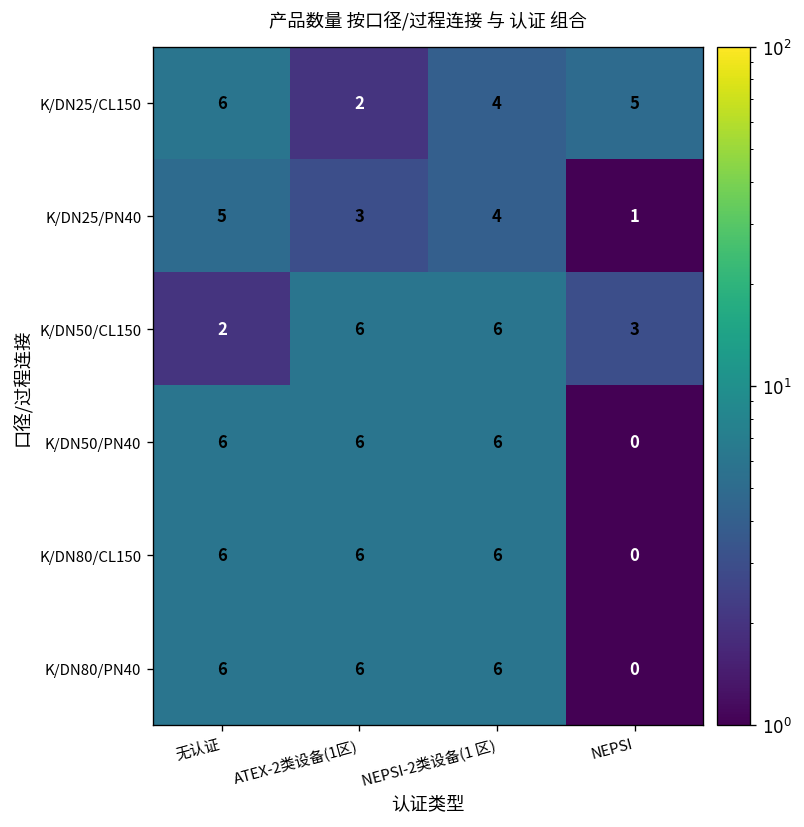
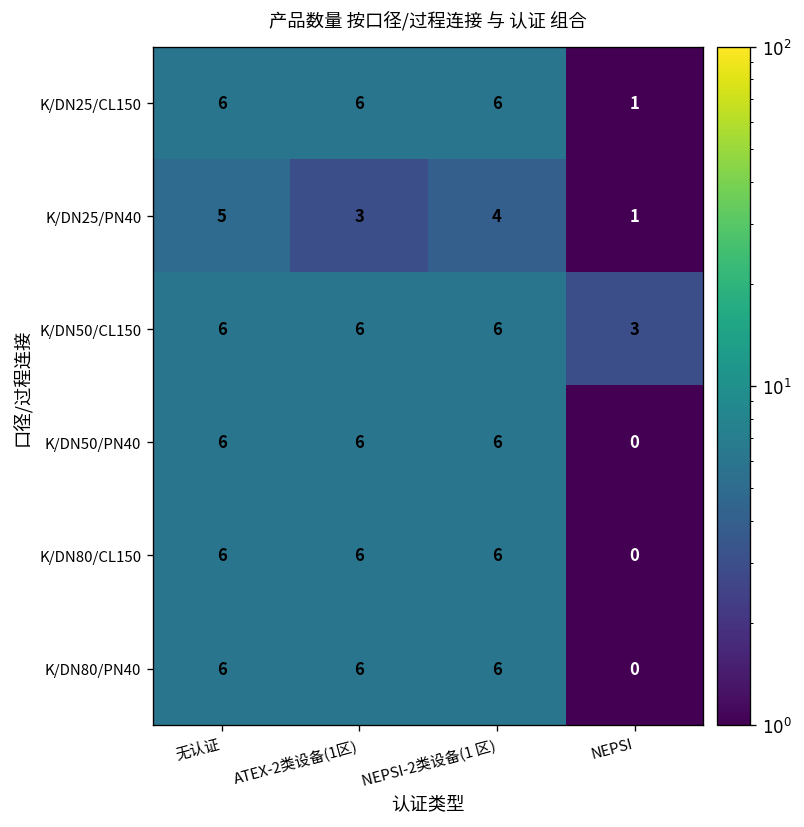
  {
    "K/DN25/CL150": {
      "无认证": 6,
-     "ATEX-2类设备(1区)": 2,
-     "NEPSI-2类设备(1 区)": 4,
-     "NEPSI": 5
+     "ATEX-2类设备(1区)": 6,
+     "NEPSI-2类设备(1 区)": 6,
+     "NEPSI": 1
    },
    "K/DN25/PN40": {
      "无认证": 5,
      "ATEX-2类设备(1区)": 3,
      "NEPSI-2类设备(1 区)": 4,
      "NEPSI": 1
    },
    "K/DN50/CL150": {
-     "无认证": 2,
+     "无认证": 6,
      "ATEX-2类设备(1区)": 6,
      "NEPSI-2类设备(1 区)": 6,
      "NEPSI": 3
    },
    "K/DN50/PN40": {
      "无认证": 6,
      "ATEX-2类设备(1区)": 6,
      "NEPSI-2类设备(1 区)": 6,
      "NEPSI": 0
    },
    "K/DN80/CL150": {
      "无认证": 6,
      "ATEX-2类设备(1区)": 6,
      "NEPSI-2类设备(1 区)": 6,
      "NEPSI": 0
    },
    "K/DN80/PN40": {
      "无认证": 6,
      "ATEX-2类设备(1区)": 6,
      "NEPSI-2类设备(1 区)": 6,
      "NEPSI": 0
    }
  }
